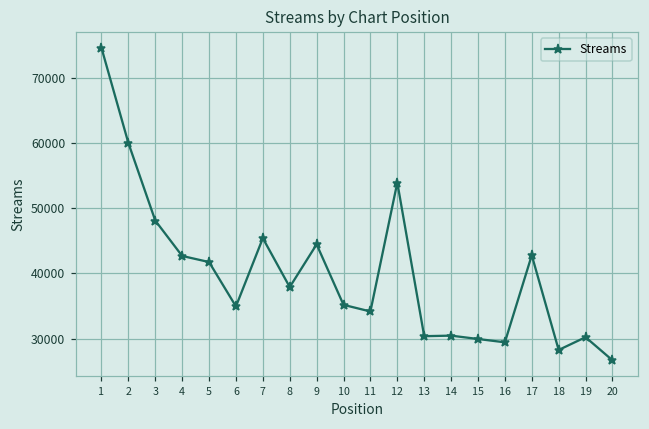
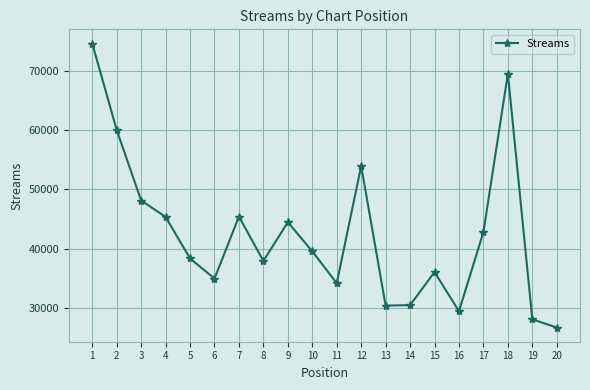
  {
    "1": 75000,
    "2": 60000,
    "3": 48000,
-   "4": 43000,
-   "5": 42000,
+   "4": 45000,
+   "5": 38000,
    "6": 35000,
    "7": 45000,
    "8": 38000,
    "9": 44000,
-   "10": 35000,
+   "10": 40000,
    "11": 34000,
    "12": 54000,
    "13": 30000,
    "14": 30000,
-   "15": 30000,
+   "15": 36000,
    "16": 29000,
    "17": 43000,
-   "18": 28000,
-   "19": 30000,
+   "18": 69000,
+   "19": 28000,
    "20": 27000
  }
